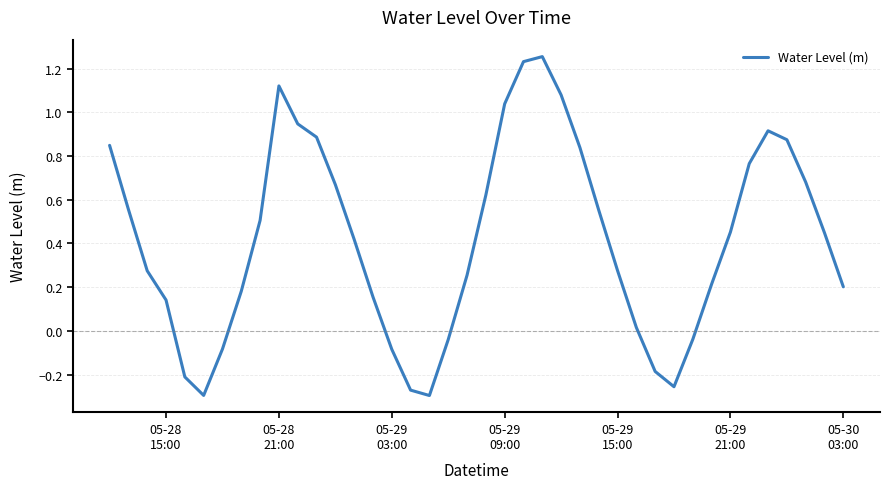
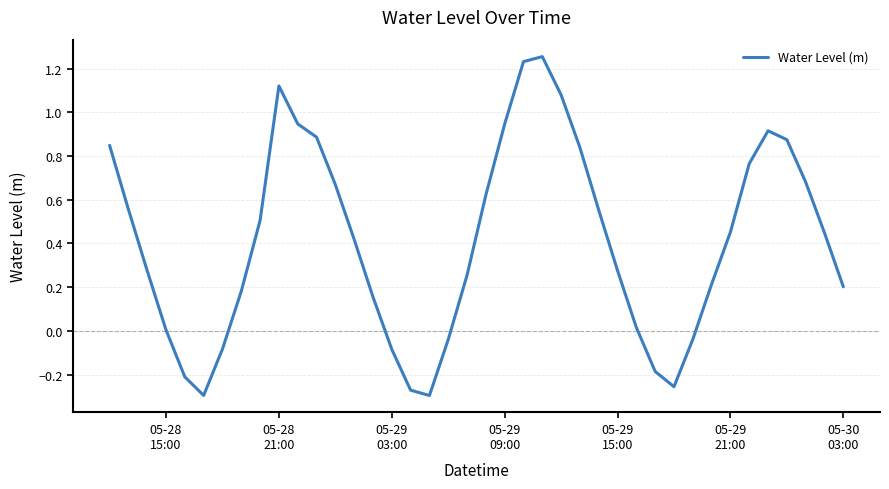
  {
-   "05-28 15:00": 0.14,
+   "05-28 15:00": 0.00,
    "05-28 21:00": 1.12,
    "05-29 03:00": -0.08,
-   "05-29 09:00": 1.04,
+   "05-29 09:00": 0.95,
    "05-29 15:00": 0.28,
    "05-29 21:00": 0.45,
    "05-30 03:00": 0.20
  }
